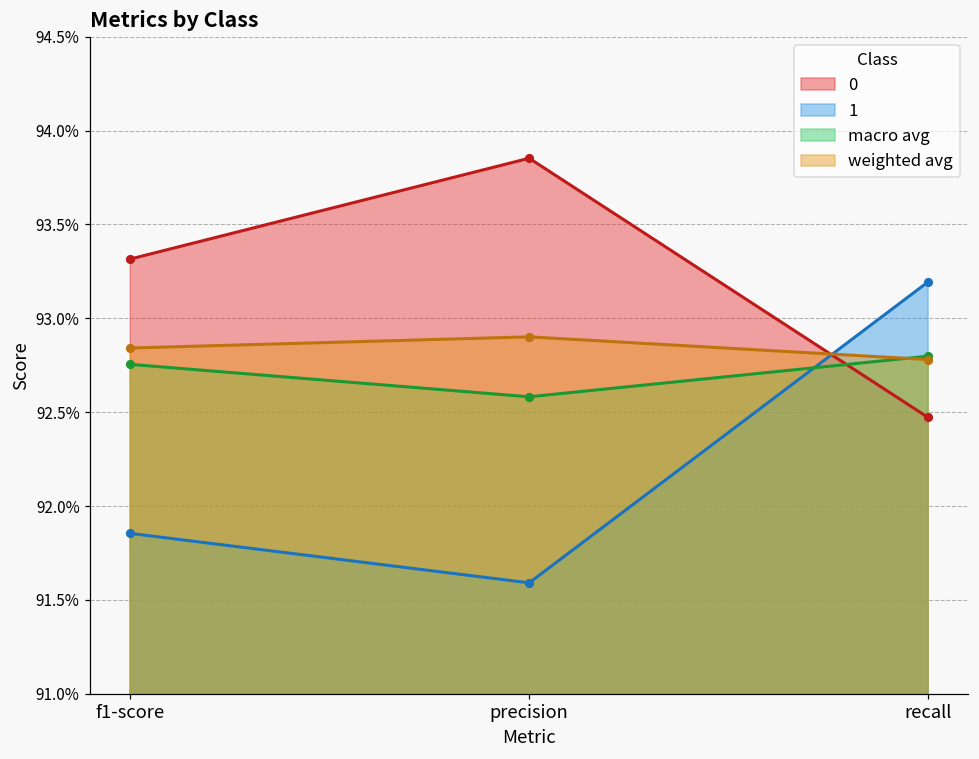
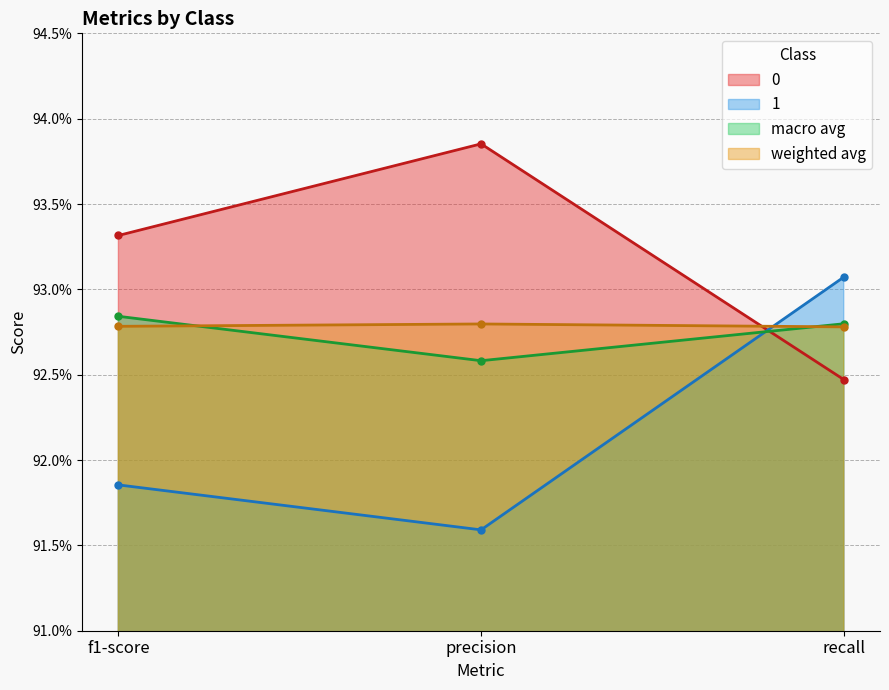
  {
    "0": {
      "f1-score": "93.32%",
      "precision": "93.85%",
      "recall": "92.47%"
    },
    "1": {
      "f1-score": "91.85%",
      "precision": "91.59%",
-     "recall": "93.19%"
+     "recall": "93.07%"
    },
    "macro avg": {
-     "f1-score": "92.75%",
+     "f1-score": "92.84%",
      "precision": "92.58%",
      "recall": "92.80%"
    },
    "weighted avg": {
-     "f1-score": "92.84%",
-     "precision": "92.90%",
+     "f1-score": "92.78%",
+     "precision": "92.80%",
      "recall": "92.78%"
    }
  }
